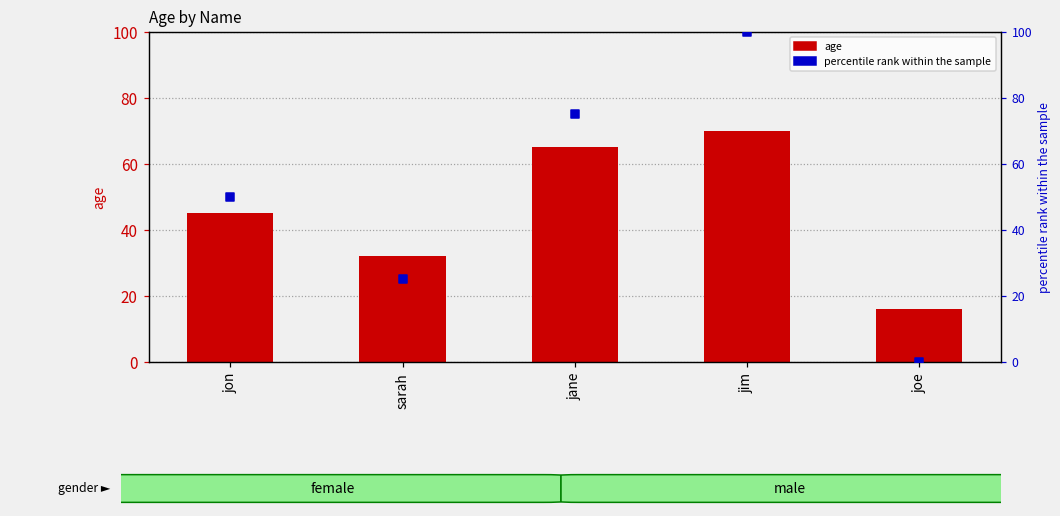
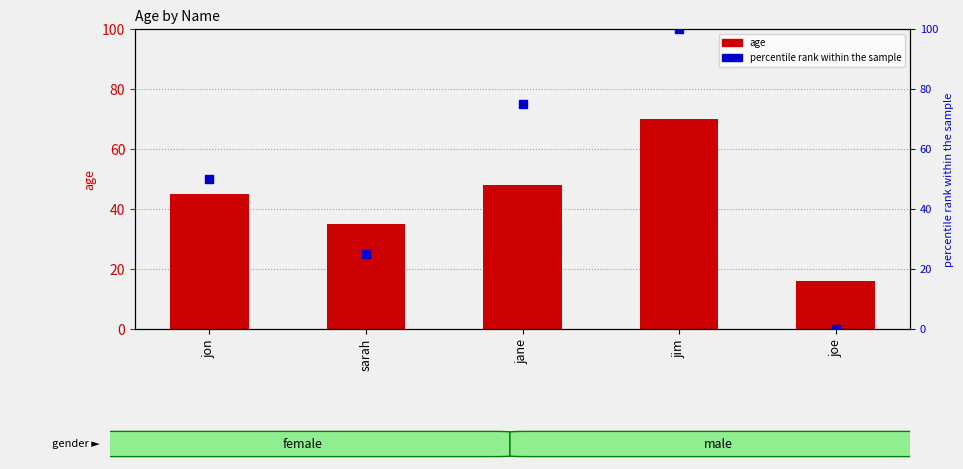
  {
    "age": {
      "jon": 45,
-     "sarah": 32,
-     "jane": 65,
+     "sarah": 35,
+     "jane": 48,
      "jim": 70,
      "joe": 16
    }
  }
